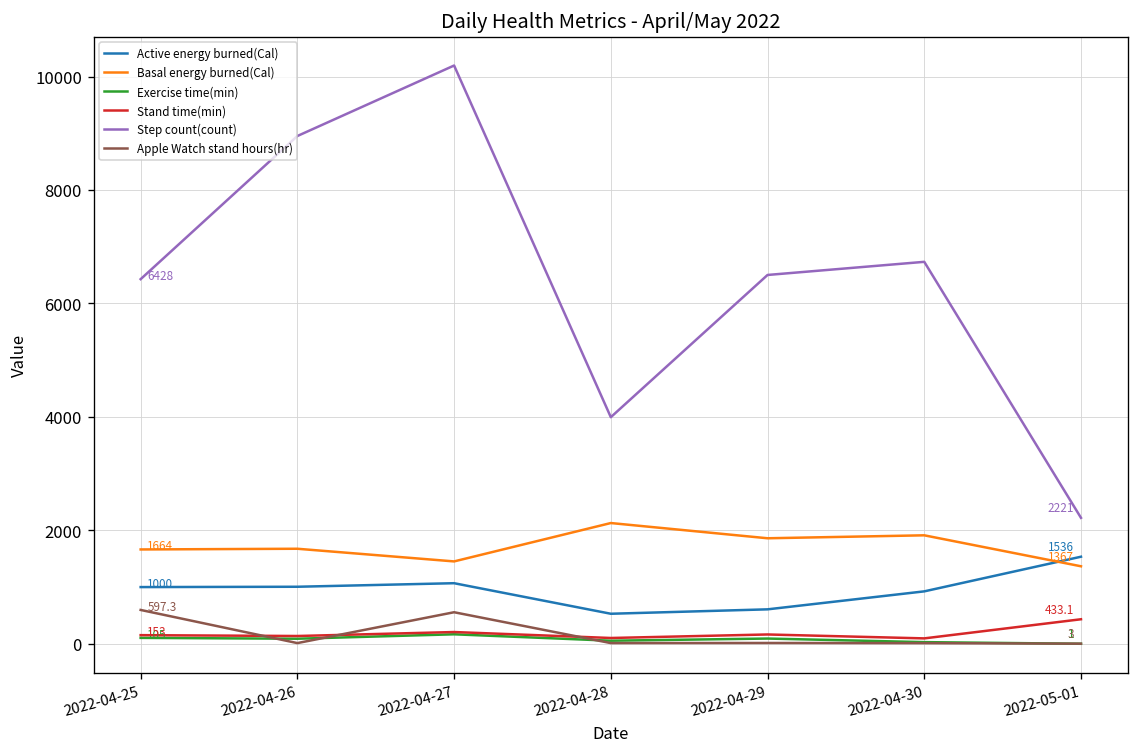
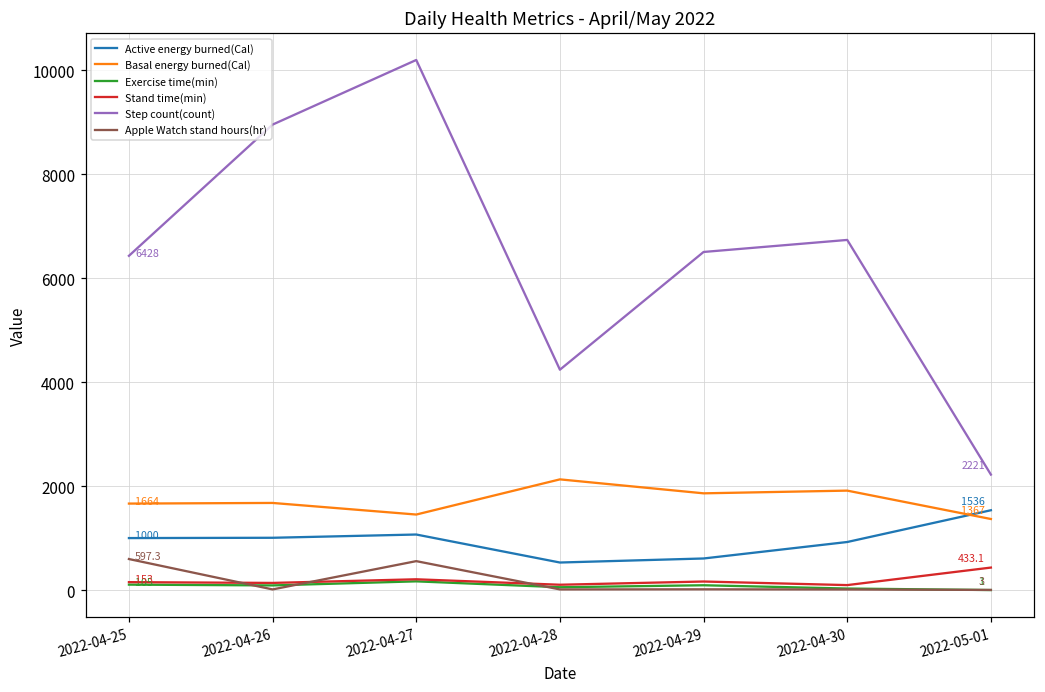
  {
    "Active energy burned(Cal)": {
      "2022-04-25": 1000
    },
    "Basal energy burned(Cal)": {
      "2022-04-25": 1664
    },
    "Exercise time(min)": {
      "2022-04-29": 100
    },
    "Stand time(min)": {
      "2022-05-01": 433.1
    },
    "Step count(count)": {
      "2022-04-26": 9000,
      "2022-04-27": 10200,
-     "2022-04-28": 4000,
+     "2022-04-28": 4200,
      "2022-04-29": 6500,
      "2022-04-30": 6700
    },
    "Apple Watch stand hours(hr)": {
      "2022-04-25": 597.3
    }
  }
